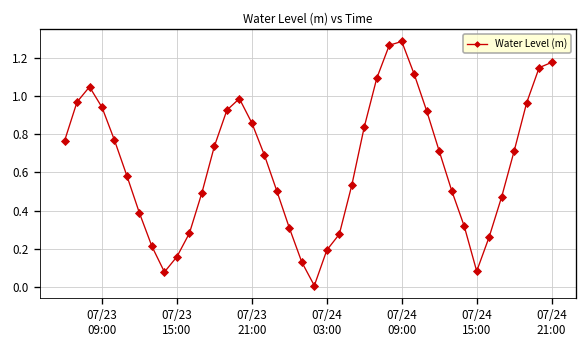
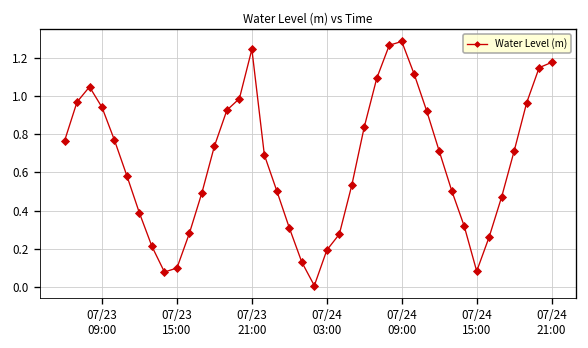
  {
    "07/23 09:00": 0.94,
-   "07/23 15:00": 0.16,
-   "07/23 21:00": 0.86,
+   "07/23 15:00": 0.10,
+   "07/23 21:00": 1.24,
    "07/24 03:00": 0.19,
    "07/24 09:00": 1.28,
    "07/24 15:00": 0.08,
    "07/24 21:00": 1.18
  }
